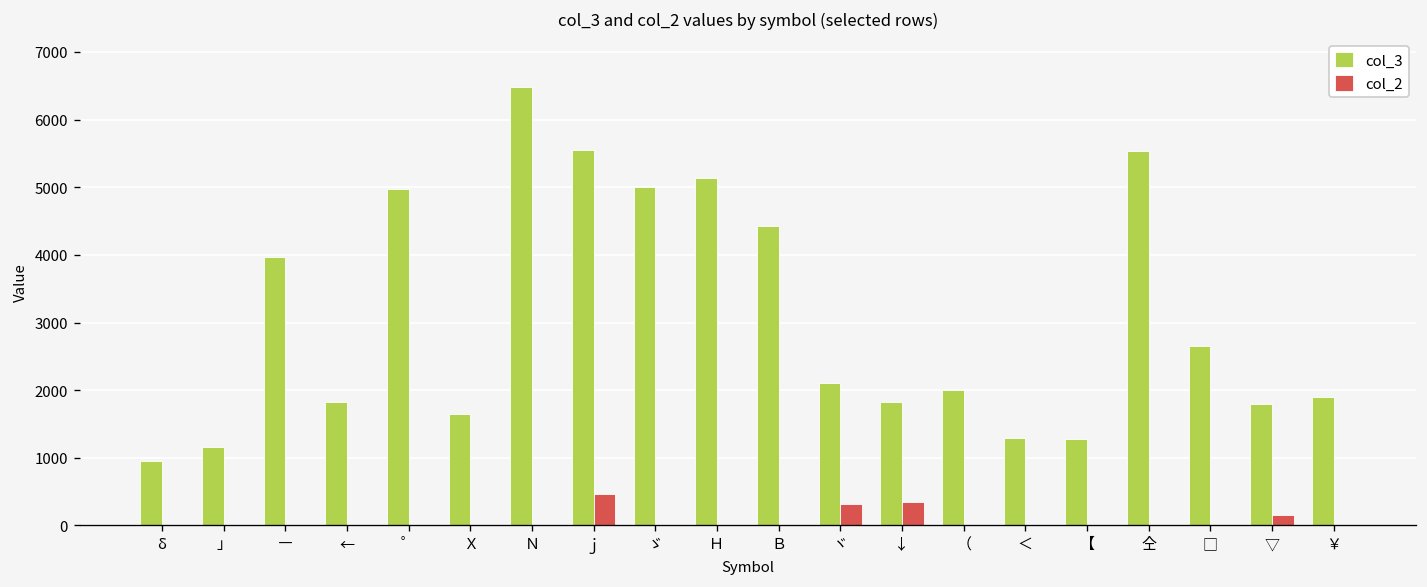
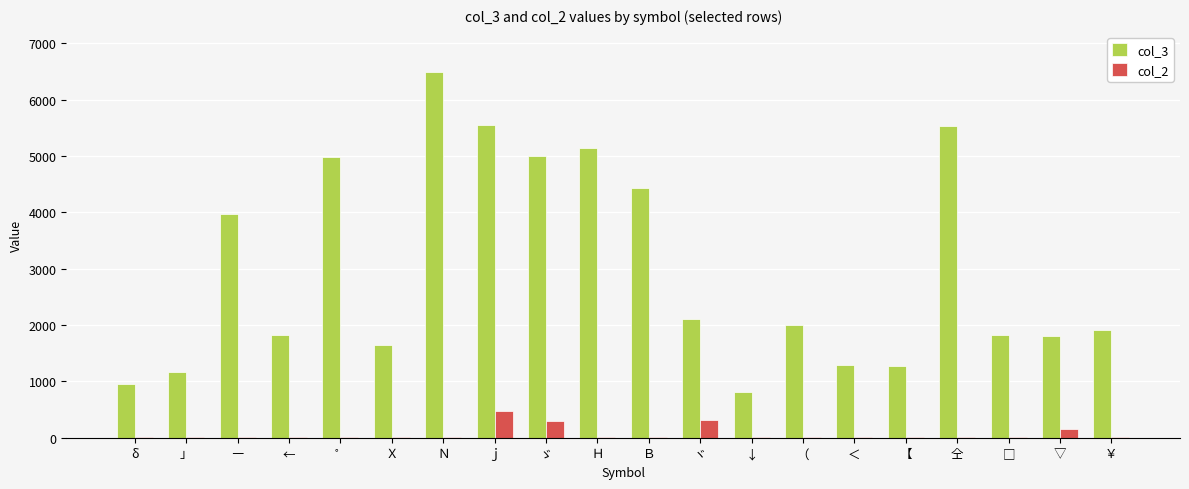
  {
    "col_3": {
      "δ": 900,
      "」": 1200,
      "―": 4000,
      "←": 1800,
      "゜": 5000,
      "Ｘ": 1600,
      "Ｎ": 6500,
      "ｊ": 5600,
      "ゞ": 5000,
      "Ｈ": 5100,
      "Ｂ": 4400,
      "ヾ": 2100,
-     "↓": 1800,
+     "↓": 800,
      "（": 2000,
      "＜": 1300,
      "【": 1300,
      "仝": 5500,
-     "□": 2700,
+     "□": 1800,
      "▽": 1800,
      "￥": 1900
    },
    "col_2": {
      "ｊ": 500,
-     "ゞ": 0,
+     "ゞ": 300,
      "ヾ": 300,
-     "↓": 300,
+     "↓": 0,
      "▽": 200
    }
  }
